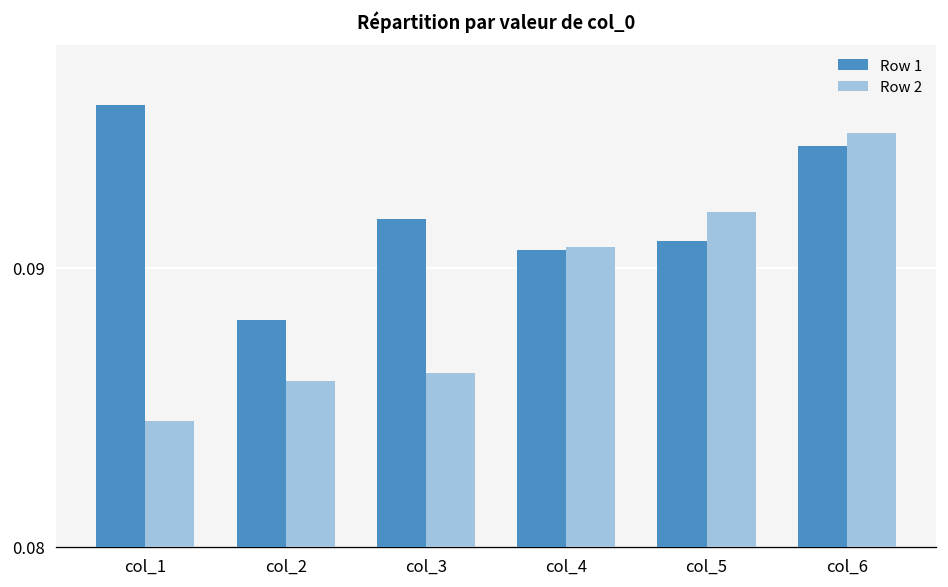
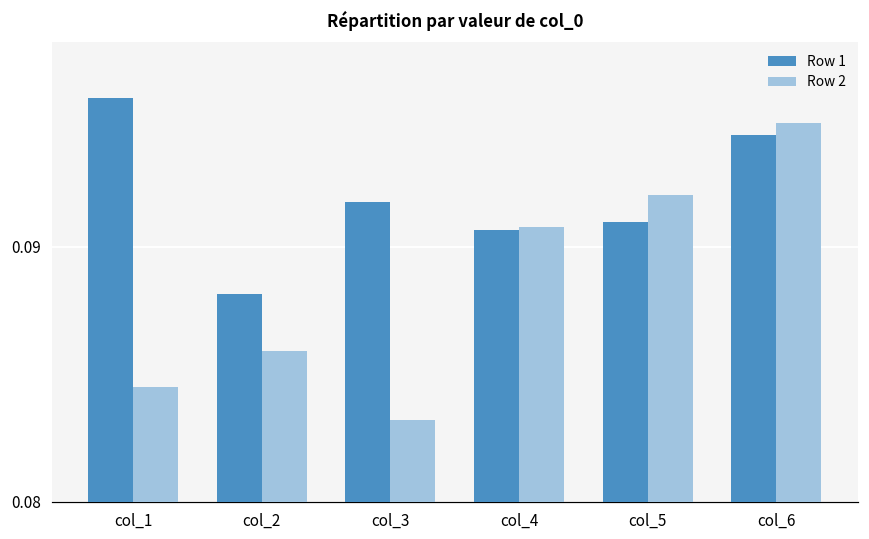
  {
    "Row 1": {
      "col_1": 0.0958,
      "col_2": 0.0881,
      "col_3": 0.0918,
      "col_4": 0.0906,
      "col_5": 0.0910,
      "col_6": 0.0944
    },
    "Row 2": {
      "col_1": 0.0845,
      "col_2": 0.0859,
-     "col_3": 0.0862,
+     "col_3": 0.0832,
      "col_4": 0.0908,
      "col_5": 0.0920,
      "col_6": 0.0948
    }
  }
